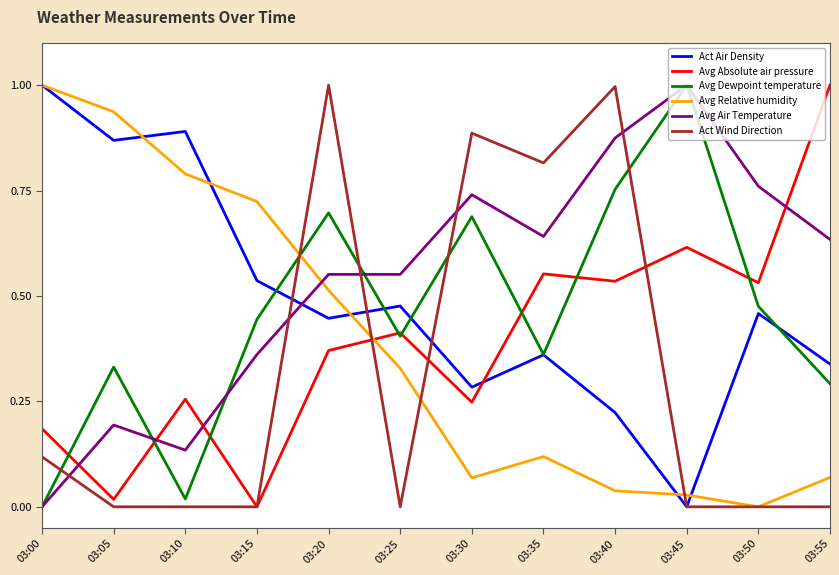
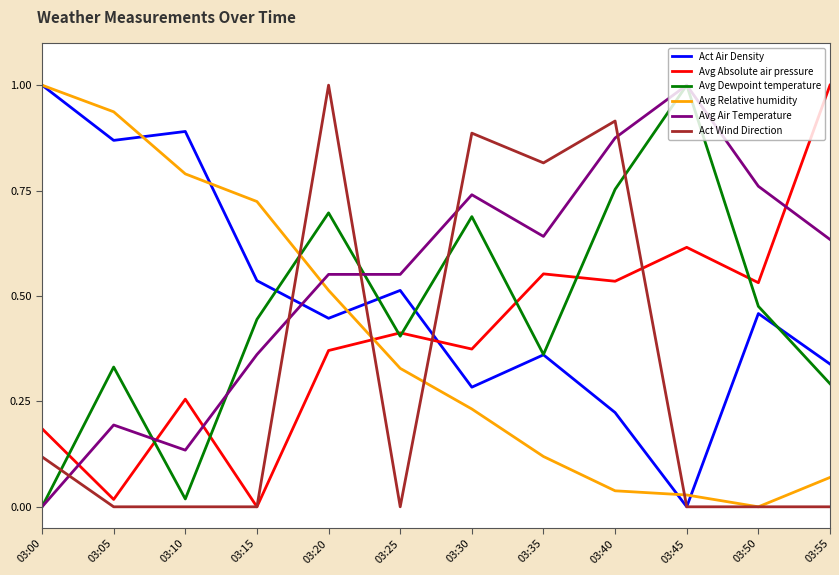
  {
    "Act Air Density": {
      "03:05": 0.87,
      "03:10": 0.89,
      "03:15": 0.54,
      "03:20": 0.45,
-     "03:25": 0.48,
+     "03:25": 0.51,
      "03:30": 0.28,
      "03:40": 0.22,
      "03:50": 0.46,
      "03:55": 0.34
    },
    "Avg Absolute air pressure": {
      "03:00": 0.19,
      "03:05": 0.02,
      "03:10": 0.26,
      "03:20": 0.37,
      "03:25": 0.41,
-     "03:30": 0.25,
+     "03:30": 0.37,
      "03:35": 0.55,
      "03:40": 0.53,
      "03:45": 0.62,
      "03:50": 0.53,
      "03:55": 1.00
    },
    "Avg Dewpoint temperature": {
      "03:05": 0.33,
      "03:10": 0.02,
      "03:15": 0.44,
      "03:20": 0.70,
      "03:25": 0.40,
      "03:30": 0.69,
      "03:40": 0.75,
      "03:50": 0.48,
      "03:55": 0.29
    },
    "Avg Relative humidity": {
      "03:05": 0.94,
      "03:10": 0.79,
      "03:15": 0.72,
      "03:20": 0.51,
      "03:25": 0.33,
-     "03:30": 0.07,
+     "03:30": 0.23,
      "03:35": 0.12,
      "03:40": 0.04,
      "03:45": 0.03,
      "03:55": 0.07
    },
    "Avg Air Temperature": {
      "03:05": 0.19,
      "03:10": 0.13,
      "03:15": 0.36,
      "03:20": 0.55,
      "03:25": 0.55,
      "03:30": 0.74,
      "03:35": 0.64,
      "03:40": 0.87,
      "03:50": 0.76,
      "03:55": 0.63
    },
    "Act Wind Direction": {
      "03:00": 0.12,
      "03:05": 0.00,
      "03:10": 0.00,
      "03:20": 1.00,
      "03:25": 0.00,
      "03:30": 0.89,
      "03:35": 0.82,
-     "03:40": 1.00,
+     "03:40": 0.91,
      "03:55": 0.00
    }
  }
